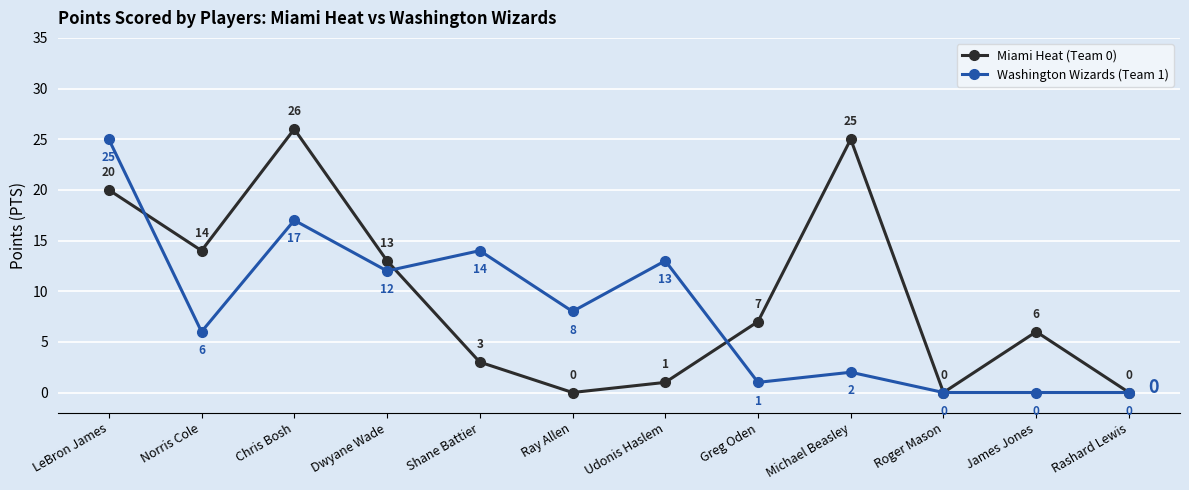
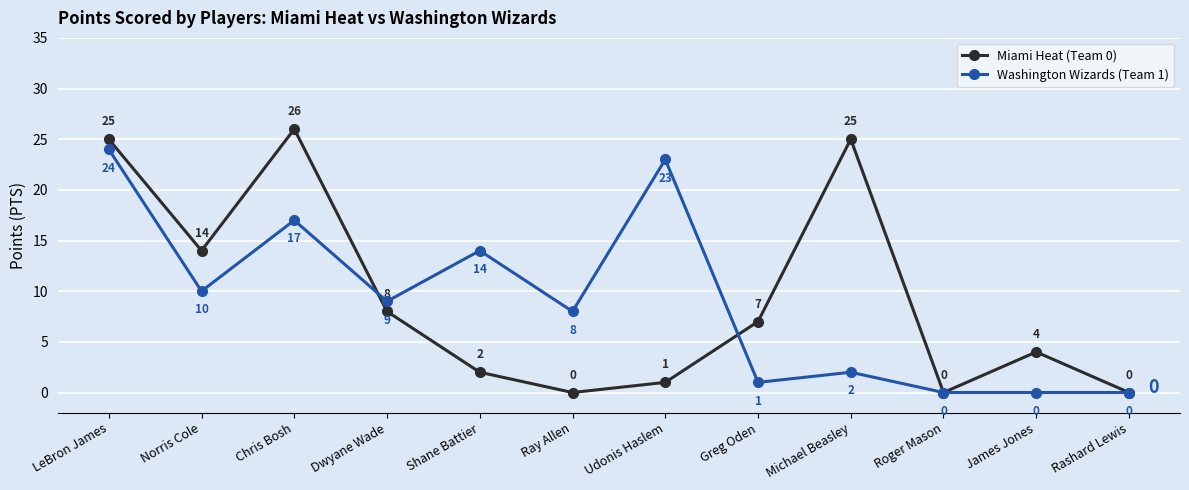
  {
    "Miami Heat (Team 0)": {
-     "LeBron James": 20,
+     "LeBron James": 25,
      "Norris Cole": 14,
      "Chris Bosh": 26,
-     "Dwyane Wade": 13,
-     "Shane Battier": 3,
+     "Dwyane Wade": 8,
+     "Shane Battier": 2,
      "Ray Allen": 0,
      "Udonis Haslem": 1,
      "Greg Oden": 7,
      "Michael Beasley": 25,
-     "James Jones": 6
+     "James Jones": 4
    },
    "Washington Wizards (Team 1)": {
-     "LeBron James": 25,
-     "Norris Cole": 6,
+     "LeBron James": 24,
+     "Norris Cole": 10,
      "Chris Bosh": 17,
-     "Dwyane Wade": 12,
+     "Dwyane Wade": 9,
      "Shane Battier": 14,
      "Ray Allen": 8,
-     "Udonis Haslem": 13,
+     "Udonis Haslem": 23,
      "Greg Oden": 1,
      "Michael Beasley": 2,
      "James Jones": 0
    }
  }
